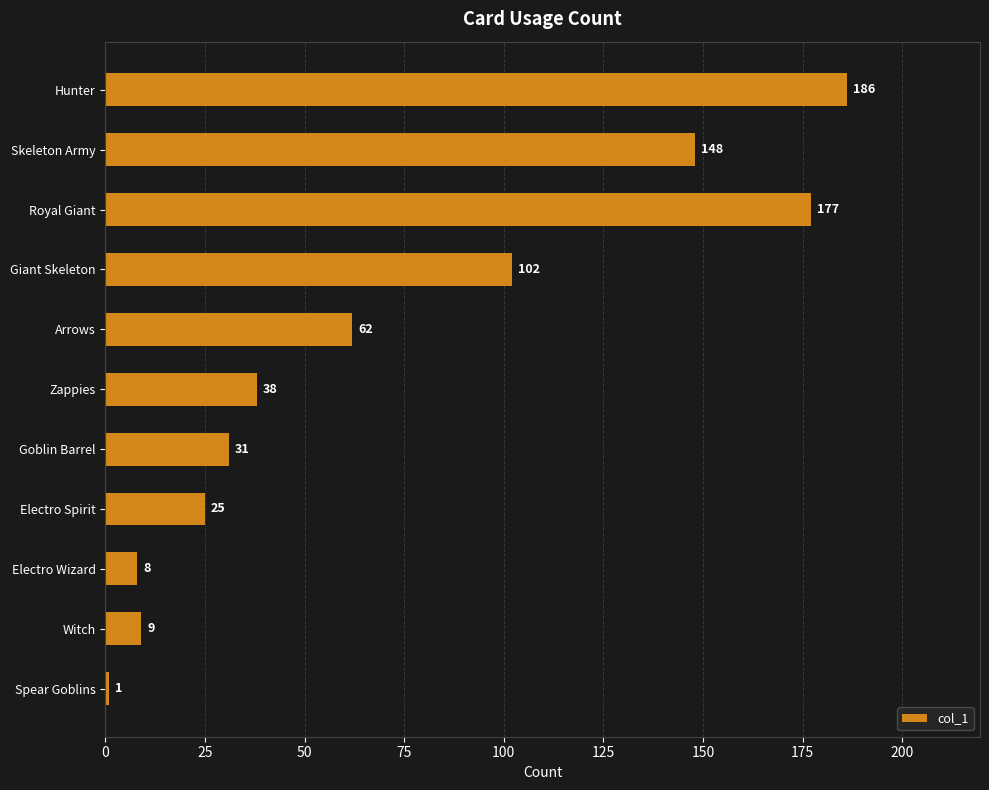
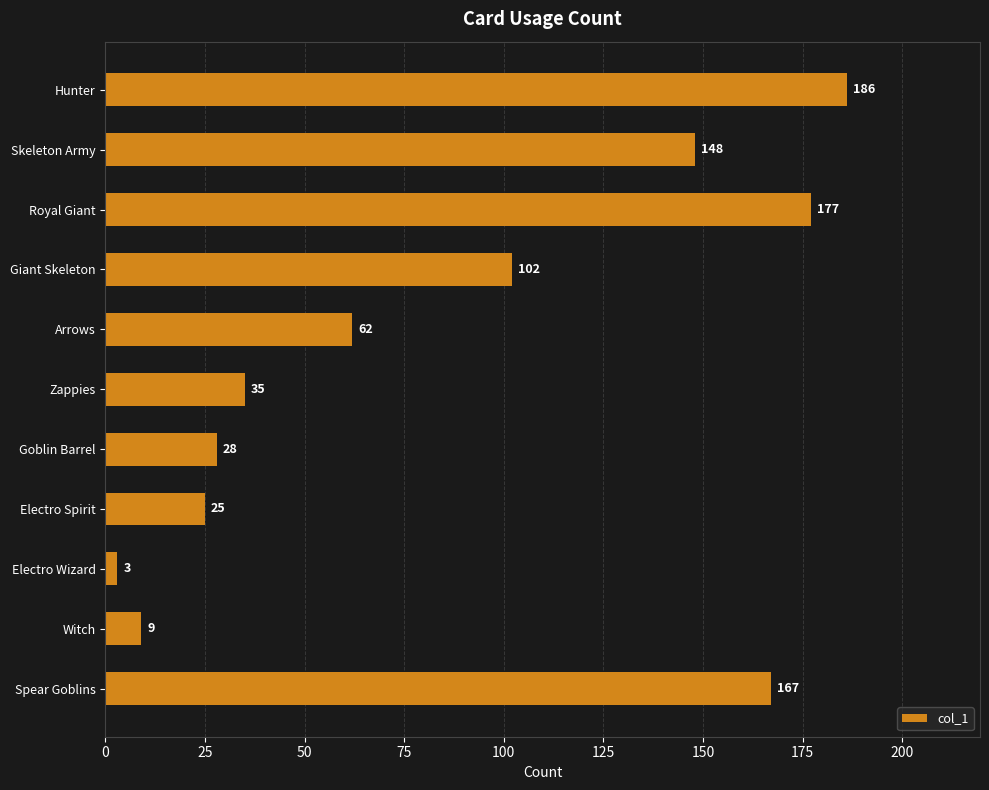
  {
    "Hunter": 186,
    "Skeleton Army": 148,
    "Royal Giant": 177,
    "Giant Skeleton": 102,
    "Arrows": 62,
-   "Zappies": 38,
-   "Goblin Barrel": 31,
+   "Zappies": 35,
+   "Goblin Barrel": 28,
    "Electro Spirit": 25,
-   "Electro Wizard": 8,
+   "Electro Wizard": 3,
    "Witch": 9,
-   "Spear Goblins": 1
+   "Spear Goblins": 167
  }
